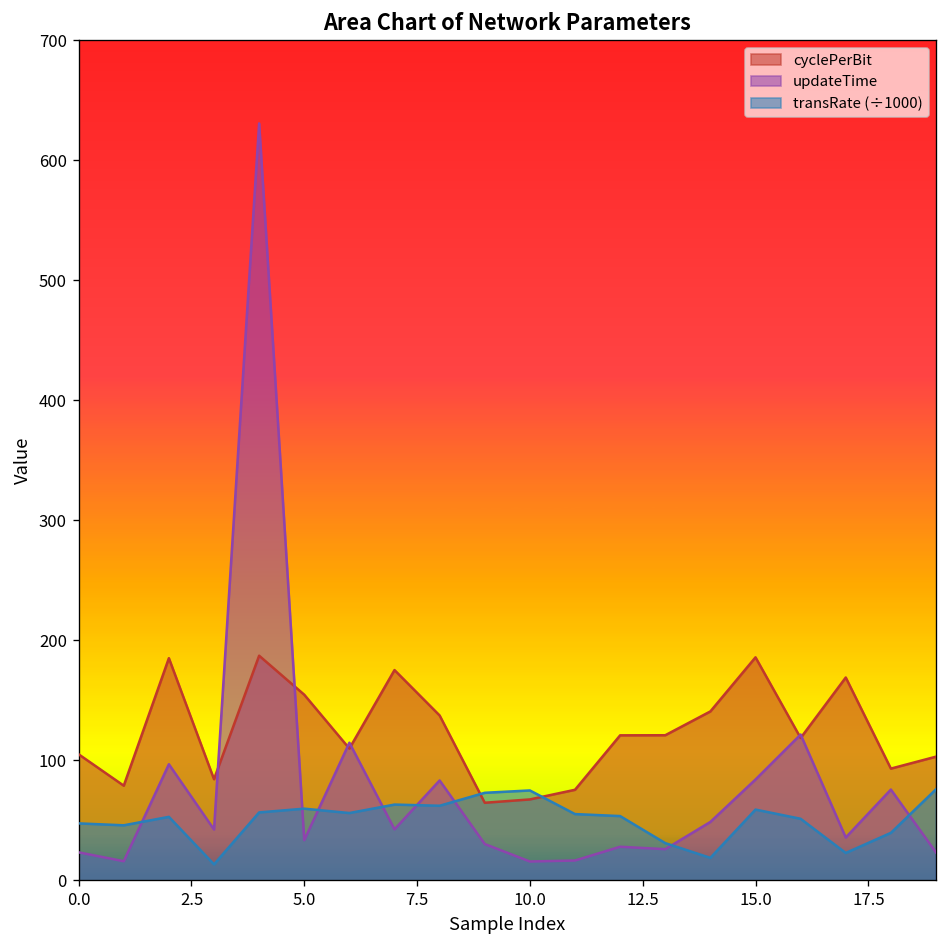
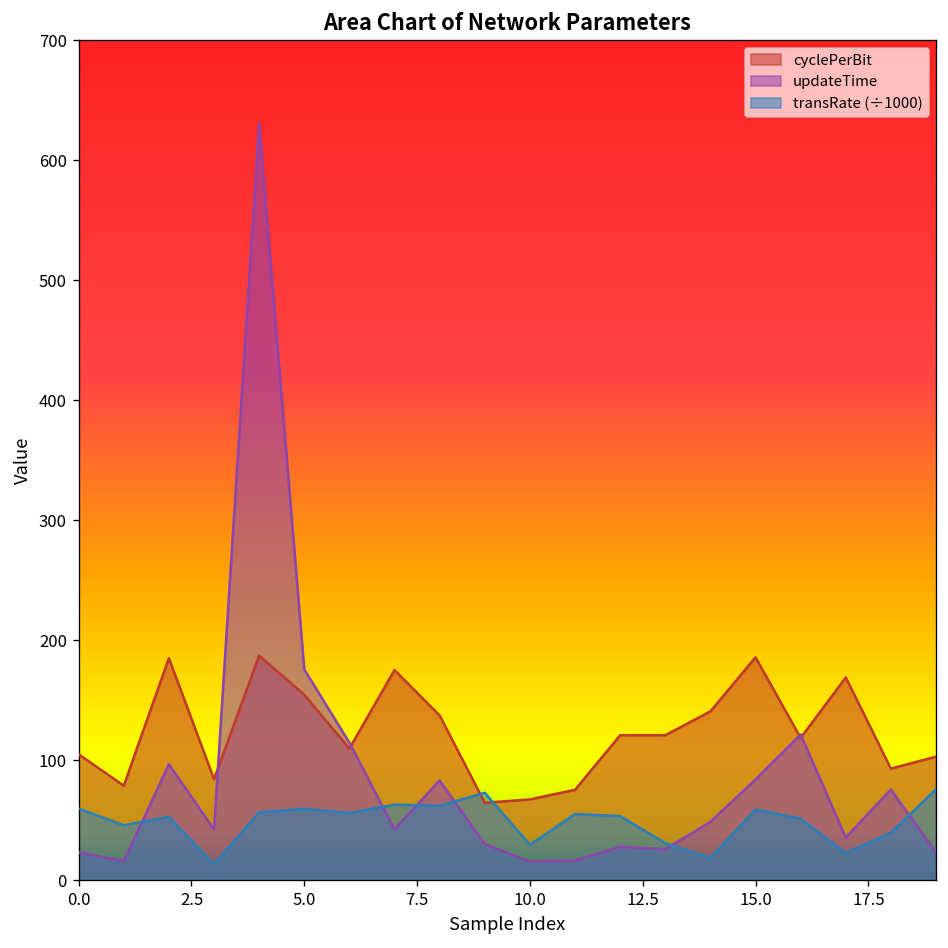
  {
    "cyclePerBit": {
      "0.0": 105,
      "5.0": 155,
      "10.0": 68,
      "15.0": 186
    },
    "updateTime": {
      "0.0": 23,
-     "5.0": 34,
+     "5.0": 176,
      "10.0": 16,
      "15.0": 84
    },
    "transRate (÷1000)": {
-     "0.0": 48,
+     "0.0": 60,
      "5.0": 60,
-     "10.0": 75,
+     "10.0": 30,
      "15.0": 59
    }
  }
